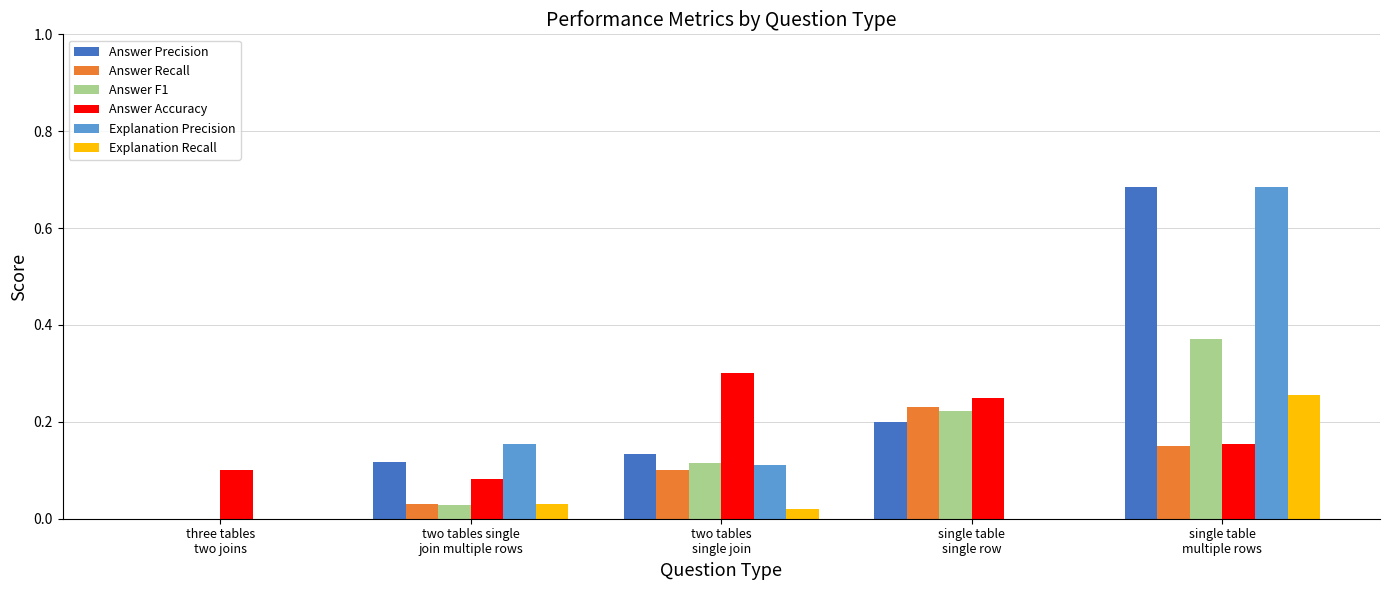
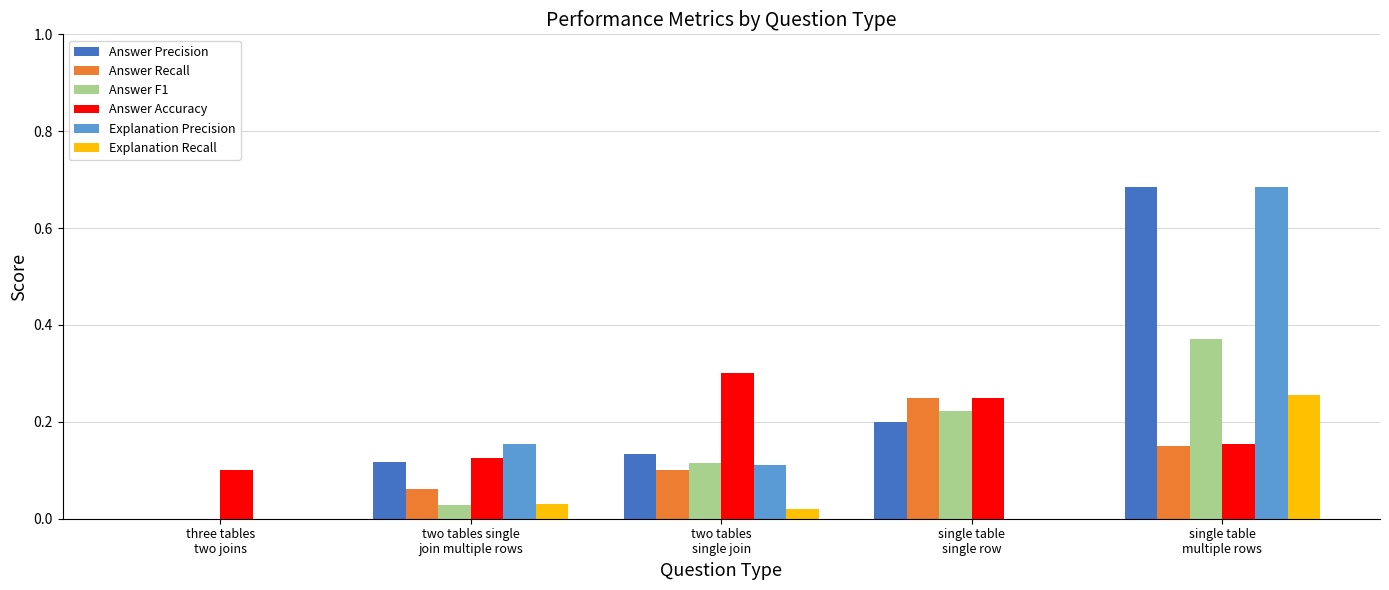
  {
    "Answer Recall": {
      "three tables two joins": 0.00,
-     "two tables single join multiple rows": 0.03,
+     "two tables single join multiple rows": 0.06,
      "two tables single join": 0.10,
-     "single table single row": 0.23,
+     "single table single row": 0.25,
      "single table multiple rows": 0.15
    },
    "Answer F1": {
      "three tables two joins": 0.00,
      "two tables single join multiple rows": 0.03,
      "two tables single join": 0.11,
      "single table single row": 0.22,
      "single table multiple rows": 0.37
    },
    "Answer Accuracy": {
      "three tables two joins": 0.10,
-     "two tables single join multiple rows": 0.08,
+     "two tables single join multiple rows": 0.13,
      "two tables single join": 0.30,
      "single table single row": 0.25,
      "single table multiple rows": 0.15
    },
    "Explanation Recall": {
      "three tables two joins": 0.00,
      "two tables single join multiple rows": 0.03,
      "two tables single join": 0.02,
      "single table single row": 0.00,
      "single table multiple rows": 0.25
    }
  }
